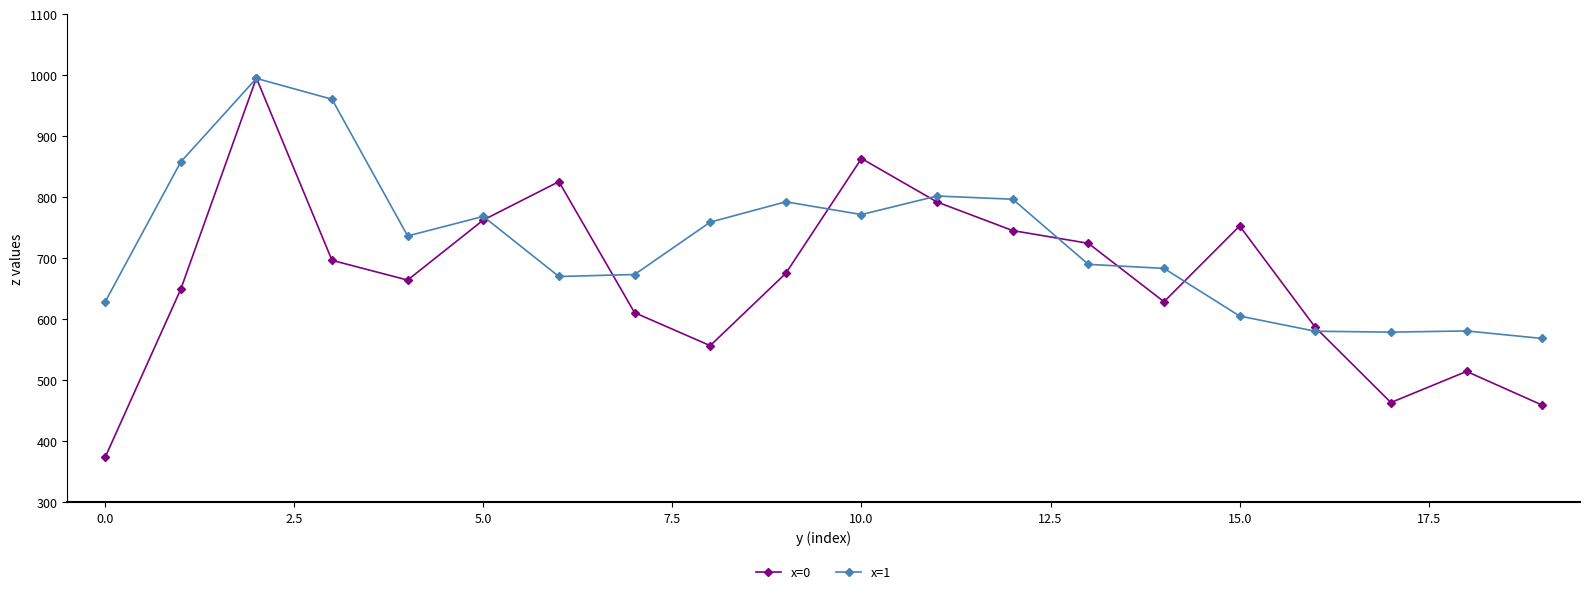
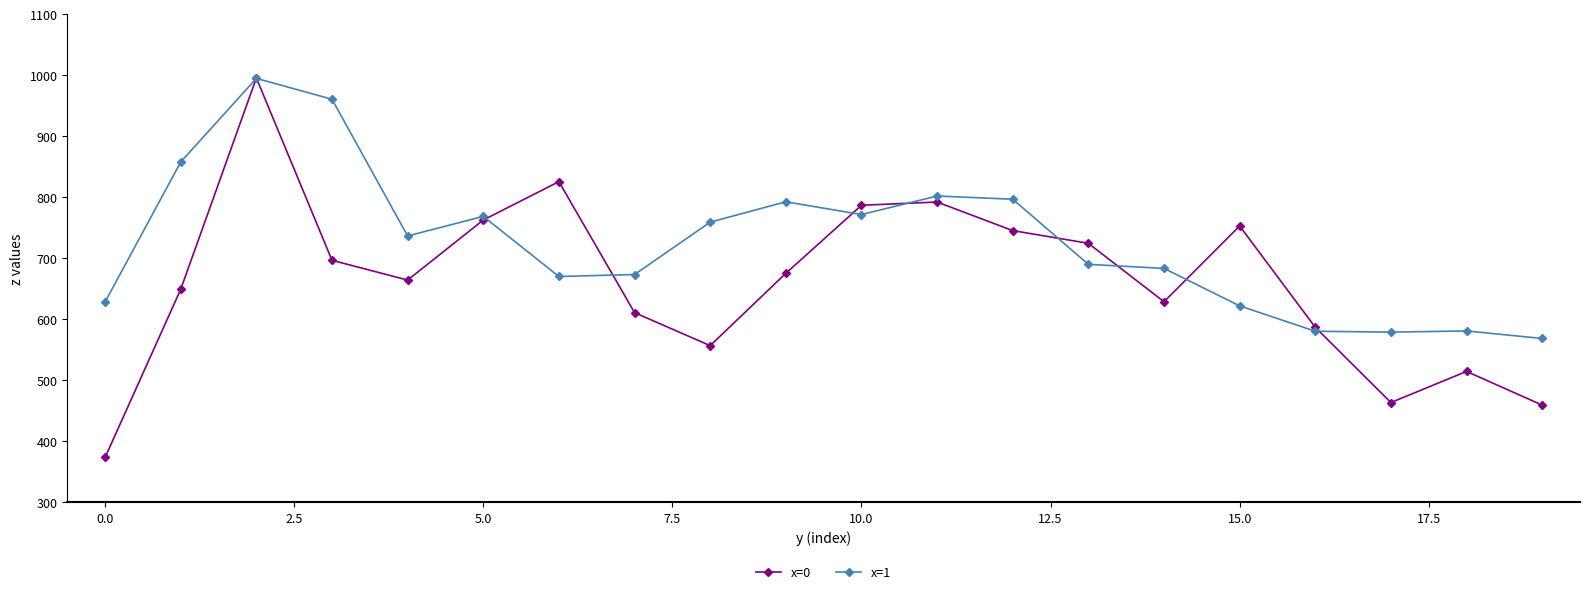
  {
    "x=0": {
      "0.0": 370,
      "5.0": 760,
-     "10.0": 860,
+     "10.0": 790,
      "15.0": 750
    },
    "x=1": {
      "0.0": 630,
      "5.0": 770,
      "10.0": 770,
-     "15.0": 610
+     "15.0": 620
    }
  }
